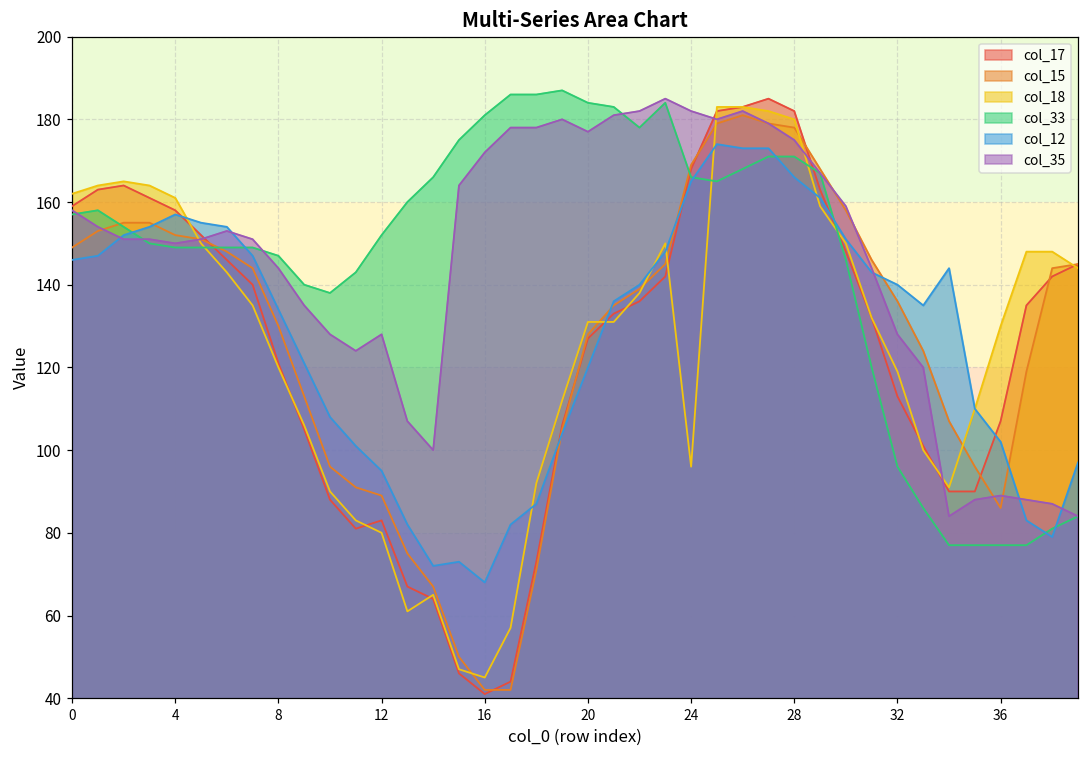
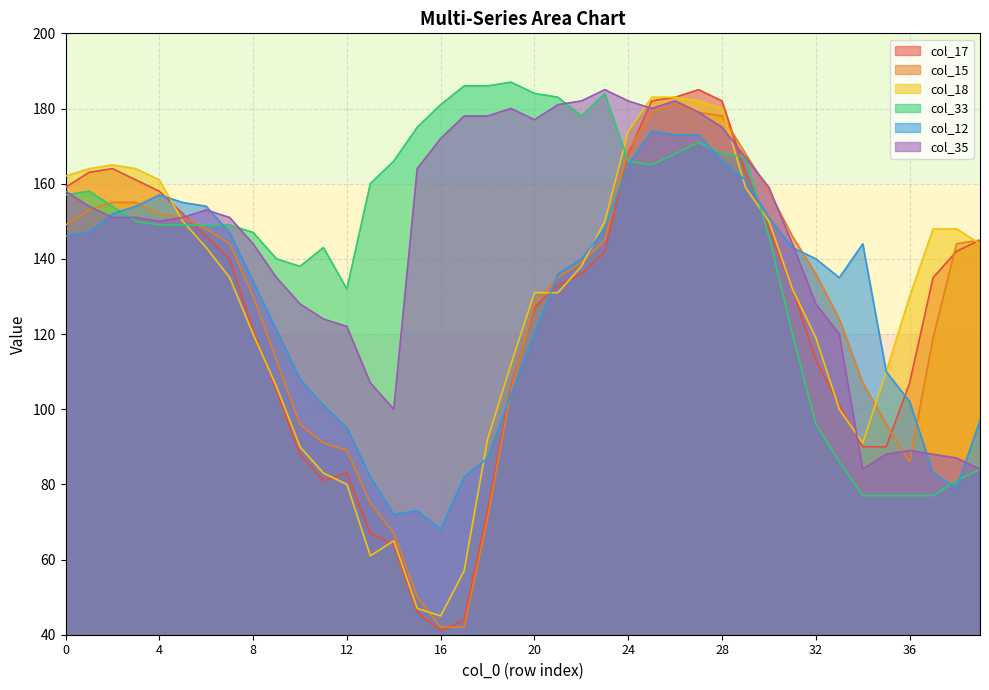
  {
    "col_18": {
      "0": 162,
      "4": 161,
      "8": 120,
      "12": 80,
      "16": 45,
      "20": 131,
-     "24": 96,
+     "24": 174,
      "28": 180,
      "32": 119,
      "36": 130
    },
    "col_33": {
      "0": 157,
      "4": 149,
      "8": 147,
-     "12": 152,
+     "12": 132,
      "16": 181,
      "20": 184,
      "24": 166,
-     "28": 171,
+     "28": 168,
      "32": 96,
      "36": 77
    },
    "col_12": {
      "0": 146,
      "4": 157,
      "8": 134,
      "12": 95,
      "16": 68,
      "20": 120,
      "24": 165,
      "28": 166,
      "32": 140,
      "36": 102
    },
    "col_35": {
      "0": 158,
      "4": 150,
      "8": 144,
-     "12": 128,
+     "12": 122,
      "16": 172,
      "20": 177,
      "24": 182,
      "28": 175,
      "32": 128,
      "36": 89
    }
  }
